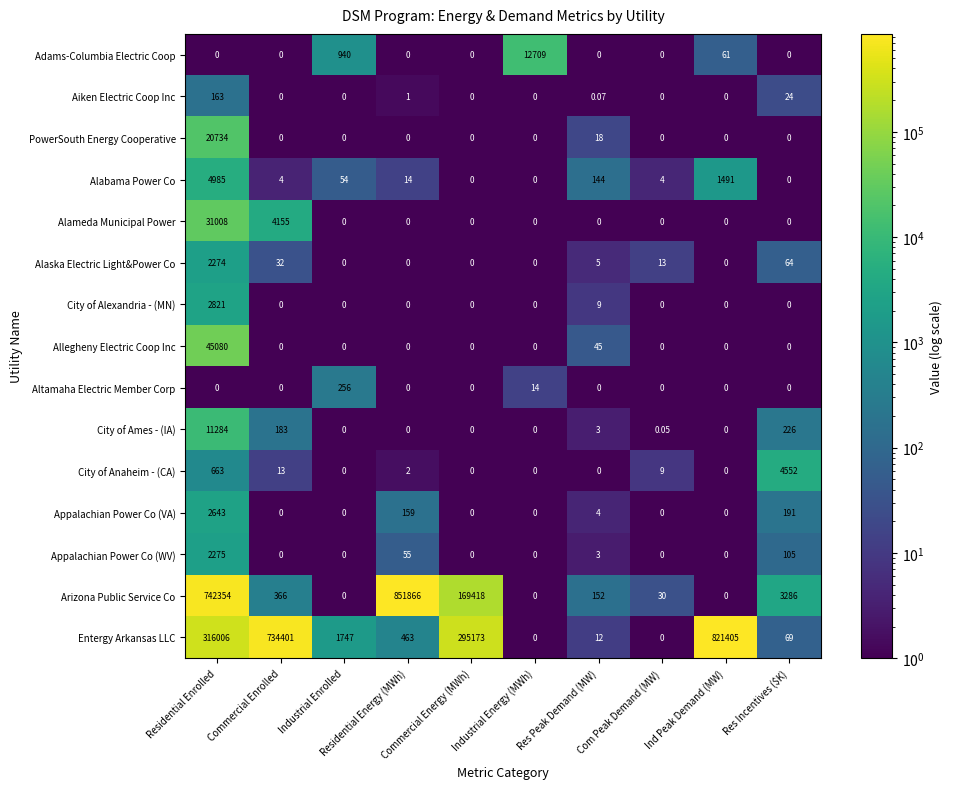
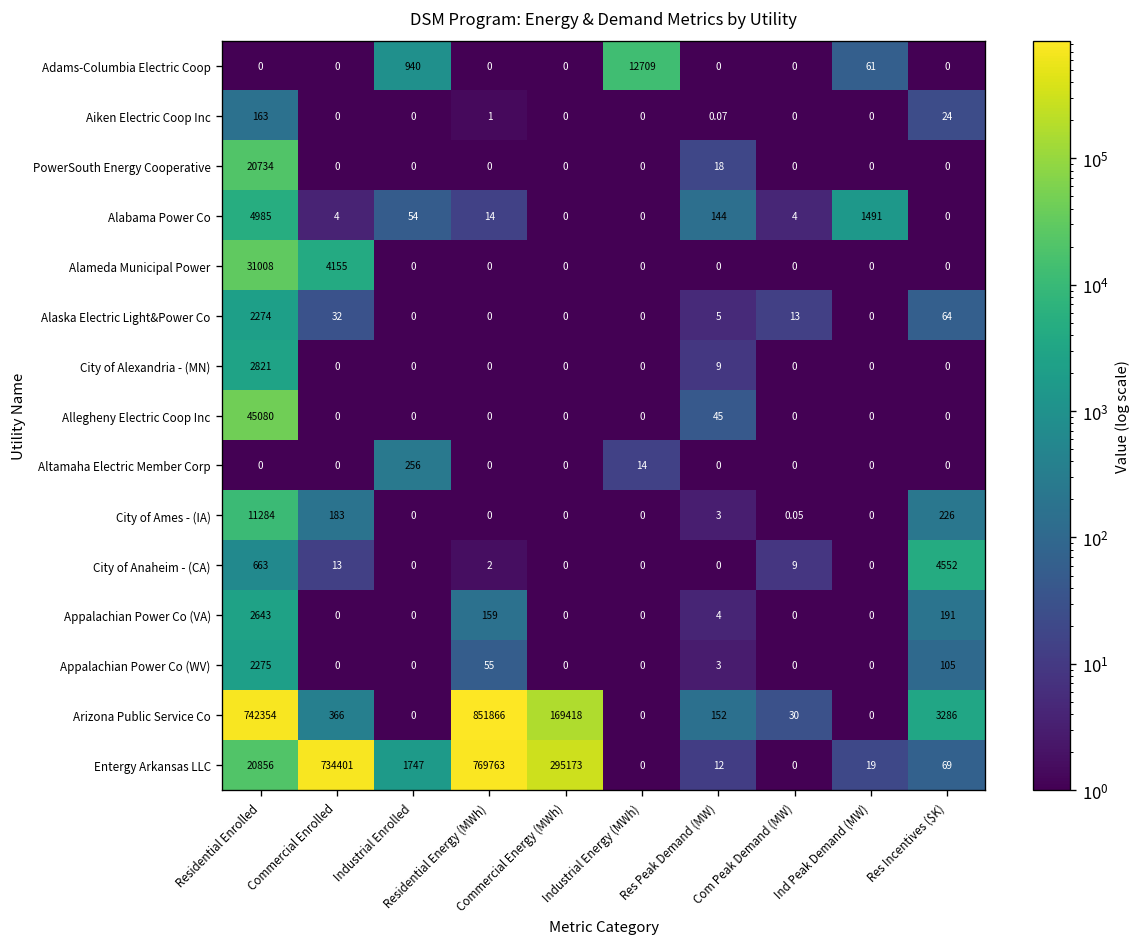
  {
    "Adams-Columbia Electric Coop": {
      "Residential Enrolled": 0,
      "Commercial Enrolled": 0,
      "Industrial Enrolled": 940,
      "Residential Energy (MWh)": 0,
      "Commercial Energy (MWh)": 0,
      "Industrial Energy (MWh)": 12709,
      "Res Peak Demand (MW)": 0,
      "Com Peak Demand (MW)": 0,
      "Ind Peak Demand (MW)": 61,
      "Res Incentives ($K)": 0
    },
    "Aiken Electric Coop Inc": {
      "Residential Enrolled": 163,
      "Commercial Enrolled": 0,
      "Industrial Enrolled": 0,
      "Residential Energy (MWh)": 1,
      "Commercial Energy (MWh)": 0,
      "Industrial Energy (MWh)": 0,
      "Res Peak Demand (MW)": 0.07,
      "Com Peak Demand (MW)": 0,
      "Ind Peak Demand (MW)": 0,
      "Res Incentives ($K)": 24
    },
    "PowerSouth Energy Cooperative": {
      "Residential Enrolled": 20734,
      "Commercial Enrolled": 0,
      "Industrial Enrolled": 0,
      "Residential Energy (MWh)": 0,
      "Commercial Energy (MWh)": 0,
      "Industrial Energy (MWh)": 0,
      "Res Peak Demand (MW)": 18,
      "Com Peak Demand (MW)": 0,
      "Ind Peak Demand (MW)": 0,
      "Res Incentives ($K)": 0
    },
    "Alabama Power Co": {
      "Residential Enrolled": 4985,
      "Commercial Enrolled": 4,
      "Industrial Enrolled": 54,
      "Residential Energy (MWh)": 14,
      "Commercial Energy (MWh)": 0,
      "Industrial Energy (MWh)": 0,
      "Res Peak Demand (MW)": 144,
      "Com Peak Demand (MW)": 4,
      "Ind Peak Demand (MW)": 1491,
      "Res Incentives ($K)": 0
    },
    "Alameda Municipal Power": {
      "Residential Enrolled": 31008,
      "Commercial Enrolled": 4155,
      "Industrial Enrolled": 0,
      "Residential Energy (MWh)": 0,
      "Commercial Energy (MWh)": 0,
      "Industrial Energy (MWh)": 0,
      "Res Peak Demand (MW)": 0,
      "Com Peak Demand (MW)": 0,
      "Ind Peak Demand (MW)": 0,
      "Res Incentives ($K)": 0
    },
    "Alaska Electric Light&Power Co": {
      "Residential Enrolled": 2274,
      "Commercial Enrolled": 32,
      "Industrial Enrolled": 0,
      "Residential Energy (MWh)": 0,
      "Commercial Energy (MWh)": 0,
      "Industrial Energy (MWh)": 0,
      "Res Peak Demand (MW)": 5,
      "Com Peak Demand (MW)": 13,
      "Ind Peak Demand (MW)": 0,
      "Res Incentives ($K)": 64
    },
    "City of Alexandria - (MN)": {
      "Residential Enrolled": 2821,
      "Commercial Enrolled": 0,
      "Industrial Enrolled": 0,
      "Residential Energy (MWh)": 0,
      "Commercial Energy (MWh)": 0,
      "Industrial Energy (MWh)": 0,
      "Res Peak Demand (MW)": 9,
      "Com Peak Demand (MW)": 0,
      "Ind Peak Demand (MW)": 0,
      "Res Incentives ($K)": 0
    },
    "Allegheny Electric Coop Inc": {
      "Residential Enrolled": 45080,
      "Commercial Enrolled": 0,
      "Industrial Enrolled": 0,
      "Residential Energy (MWh)": 0,
      "Commercial Energy (MWh)": 0,
      "Industrial Energy (MWh)": 0,
      "Res Peak Demand (MW)": 45,
      "Com Peak Demand (MW)": 0,
      "Ind Peak Demand (MW)": 0,
      "Res Incentives ($K)": 0
    },
    "Altamaha Electric Member Corp": {
      "Residential Enrolled": 0,
      "Commercial Enrolled": 0,
      "Industrial Enrolled": 256,
      "Residential Energy (MWh)": 0,
      "Commercial Energy (MWh)": 0,
      "Industrial Energy (MWh)": 14,
      "Res Peak Demand (MW)": 0,
      "Com Peak Demand (MW)": 0,
      "Ind Peak Demand (MW)": 0,
      "Res Incentives ($K)": 0
    },
    "City of Ames - (IA)": {
      "Residential Enrolled": 11284,
      "Commercial Enrolled": 183,
      "Industrial Enrolled": 0,
      "Residential Energy (MWh)": 0,
      "Commercial Energy (MWh)": 0,
      "Industrial Energy (MWh)": 0,
      "Res Peak Demand (MW)": 3,
      "Com Peak Demand (MW)": 0.05,
      "Ind Peak Demand (MW)": 0,
      "Res Incentives ($K)": 226
    },
    "City of Anaheim - (CA)": {
      "Residential Enrolled": 663,
      "Commercial Enrolled": 13,
      "Industrial Enrolled": 0,
      "Residential Energy (MWh)": 2,
      "Commercial Energy (MWh)": 0,
      "Industrial Energy (MWh)": 0,
      "Res Peak Demand (MW)": 0,
      "Com Peak Demand (MW)": 9,
      "Ind Peak Demand (MW)": 0,
      "Res Incentives ($K)": 4552
    },
    "Appalachian Power Co (VA)": {
      "Residential Enrolled": 2643,
      "Commercial Enrolled": 0,
      "Industrial Enrolled": 0,
      "Residential Energy (MWh)": 159,
      "Commercial Energy (MWh)": 0,
      "Industrial Energy (MWh)": 0,
      "Res Peak Demand (MW)": 4,
      "Com Peak Demand (MW)": 0,
      "Ind Peak Demand (MW)": 0,
      "Res Incentives ($K)": 191
    },
    "Appalachian Power Co (WV)": {
      "Residential Enrolled": 2275,
      "Commercial Enrolled": 0,
      "Industrial Enrolled": 0,
      "Residential Energy (MWh)": 55,
      "Commercial Energy (MWh)": 0,
      "Industrial Energy (MWh)": 0,
      "Res Peak Demand (MW)": 3,
      "Com Peak Demand (MW)": 0,
      "Ind Peak Demand (MW)": 0,
      "Res Incentives ($K)": 105
    },
    "Arizona Public Service Co": {
      "Residential Enrolled": 742354,
      "Commercial Enrolled": 366,
      "Industrial Enrolled": 0,
      "Residential Energy (MWh)": 851866,
      "Commercial Energy (MWh)": 169418,
      "Industrial Energy (MWh)": 0,
      "Res Peak Demand (MW)": 152,
      "Com Peak Demand (MW)": 30,
      "Ind Peak Demand (MW)": 0,
      "Res Incentives ($K)": 3286
    },
    "Entergy Arkansas LLC": {
-     "Residential Enrolled": 316006,
+     "Residential Enrolled": 20856,
      "Commercial Enrolled": 734401,
      "Industrial Enrolled": 1747,
-     "Residential Energy (MWh)": 463,
+     "Residential Energy (MWh)": 769763,
      "Commercial Energy (MWh)": 295173,
      "Industrial Energy (MWh)": 0,
      "Res Peak Demand (MW)": 12,
      "Com Peak Demand (MW)": 0,
-     "Ind Peak Demand (MW)": 821405,
+     "Ind Peak Demand (MW)": 19,
      "Res Incentives ($K)": 69
    }
  }
